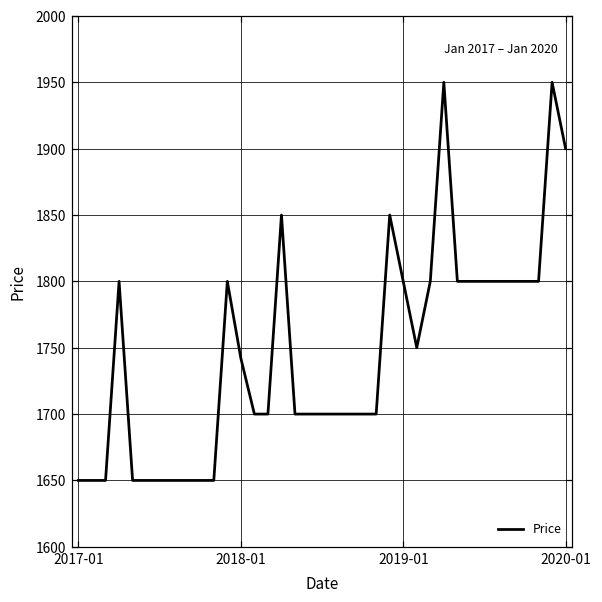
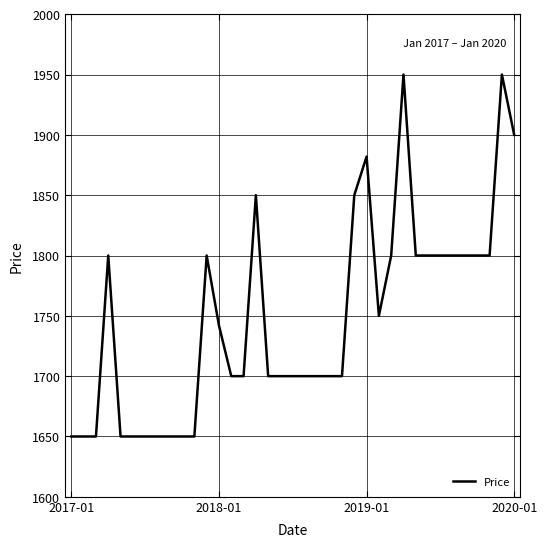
  {
    "2017-01": 1650,
    "2018-01": 1742,
-   "2019-01": 1800,
+   "2019-01": 1882,
    "2020-01": 1900
  }
